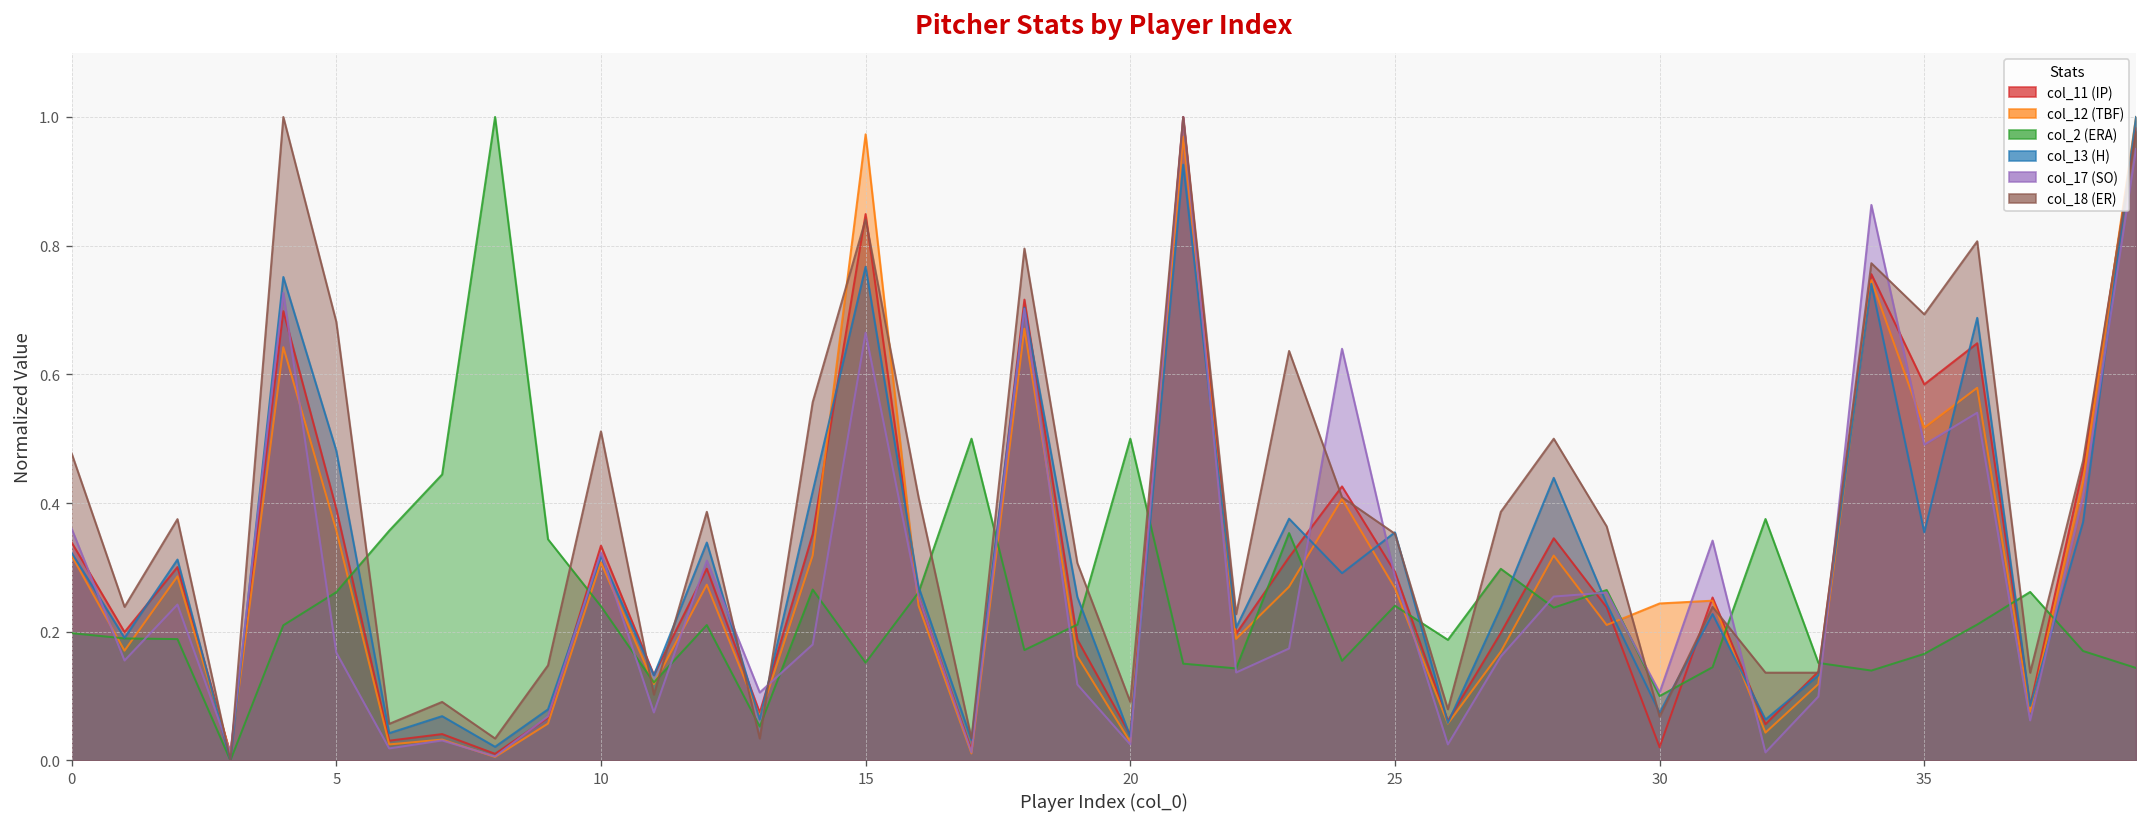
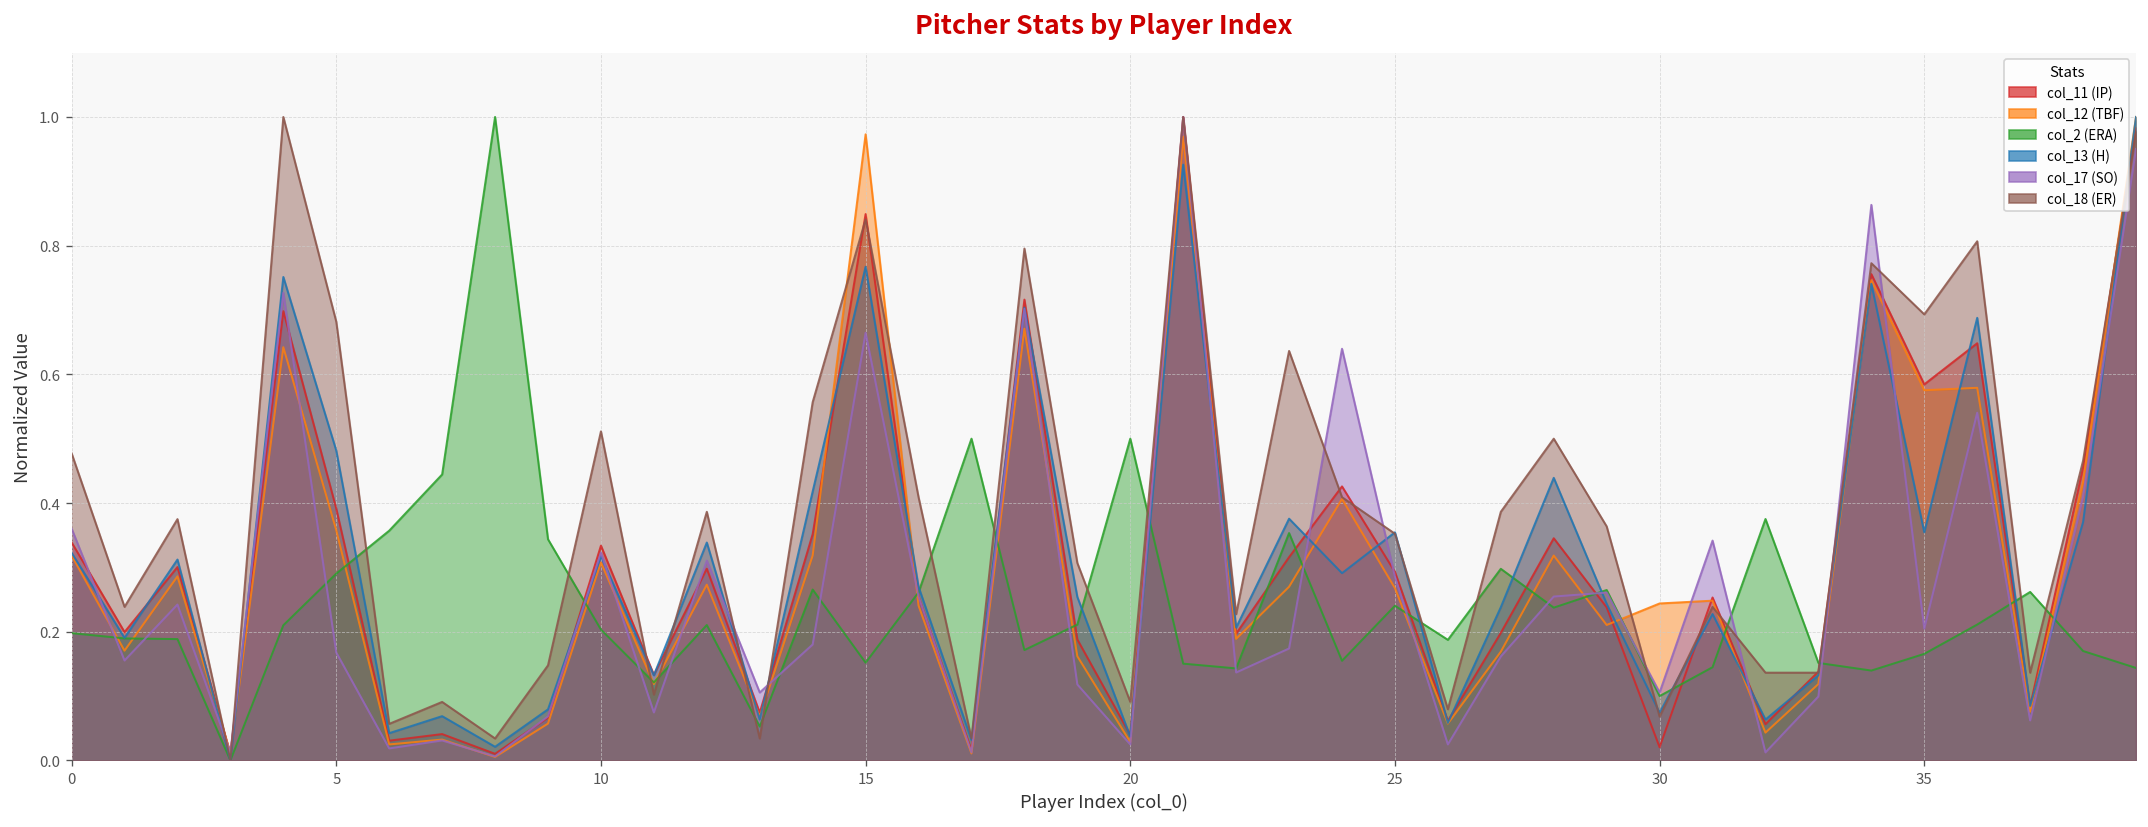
  {
    "col_11 (IP)": {
      "0": 0.34,
      "5": 0.39,
      "10": 0.33,
      "15": 0.85,
      "25": 0.29,
      "30": 0.02,
      "35": 0.58
    },
    "col_12 (TBF)": {
      "5": 0.36,
      "10": 0.31,
      "15": 0.97,
      "25": 0.27,
      "30": 0.24,
-     "35": 0.52
+     "35": 0.58
    },
    "col_2 (ERA)": {
      "0": 0.20,
-     "5": 0.26,
-     "10": 0.24,
+     "5": 0.29,
+     "10": 0.20,
      "15": 0.15,
      "20": 0.50,
      "25": 0.24,
      "30": 0.10,
      "35": 0.17
    },
    "col_13 (H)": {
      "5": 0.48,
      "10": 0.32,
      "15": 0.77,
      "30": 0.07,
      "35": 0.35
    },
    "col_17 (SO)": {
      "0": 0.36,
      "5": 0.17,
      "10": 0.32,
      "15": 0.66,
      "25": 0.29,
      "30": 0.11,
-     "35": 0.49
+     "35": 0.20
    },
    "col_18 (ER)": {
      "0": 0.48,
      "5": 0.68,
      "10": 0.51,
      "15": 0.84,
      "20": 0.09,
      "30": 0.07,
      "35": 0.69
    }
  }
